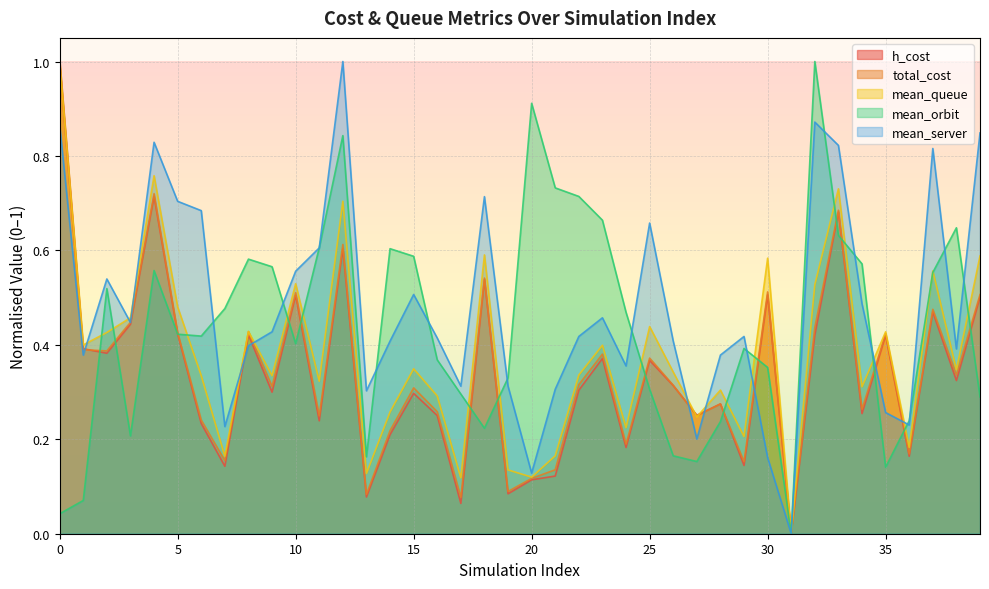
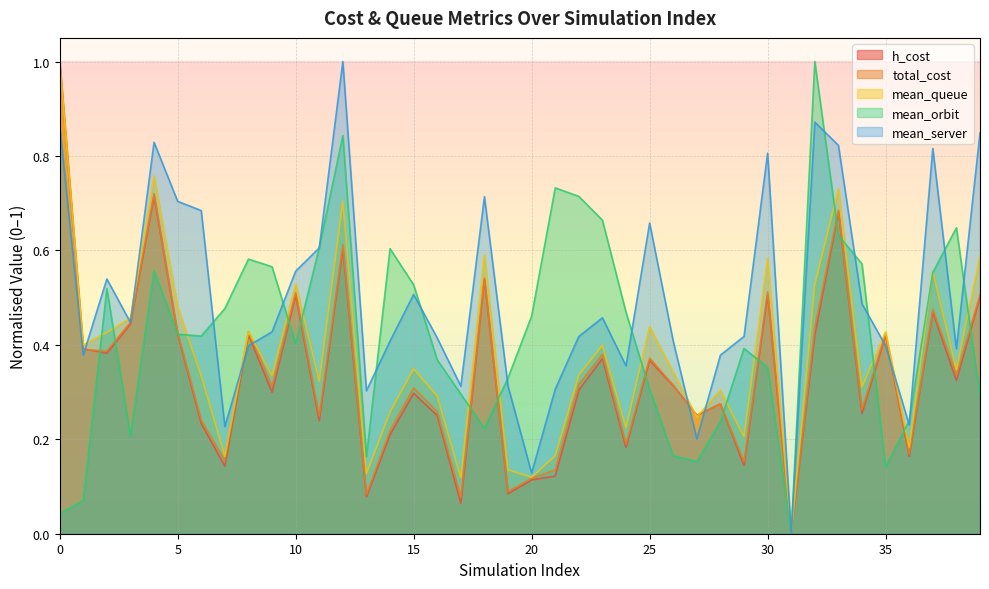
  {
    "mean_orbit": {
      "0": 0.04,
      "10": 0.40,
-     "15": 0.59,
-     "20": 0.91,
+     "15": 0.53,
+     "20": 0.46,
      "25": 0.31,
      "30": 0.35,
      "35": 0.14
    },
    "mean_server": {
      "0": 0.87,
      "5": 0.70,
      "10": 0.56,
      "15": 0.51,
      "20": 0.13,
      "25": 0.66,
-     "30": 0.16,
-     "35": 0.26
+     "30": 0.81,
+     "35": 0.40
    }
  }
